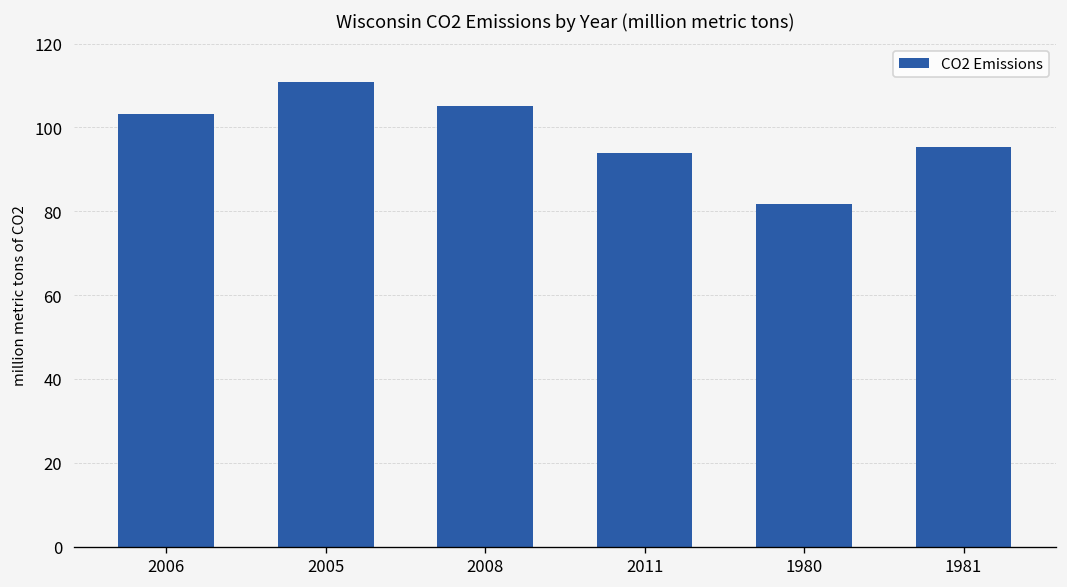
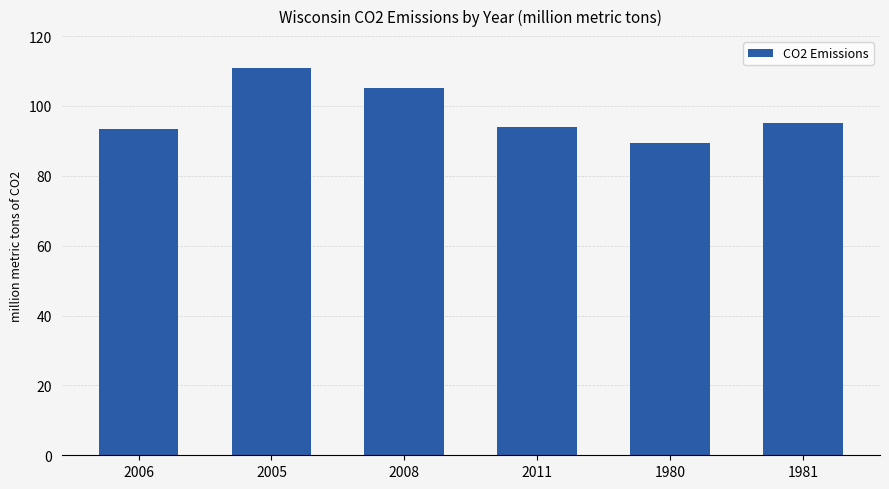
  {
-   "2006": 103,
+   "2006": 93,
    "2005": 111,
    "2008": 105,
    "2011": 94,
-   "1980": 82,
+   "1980": 90,
    "1981": 95
  }
